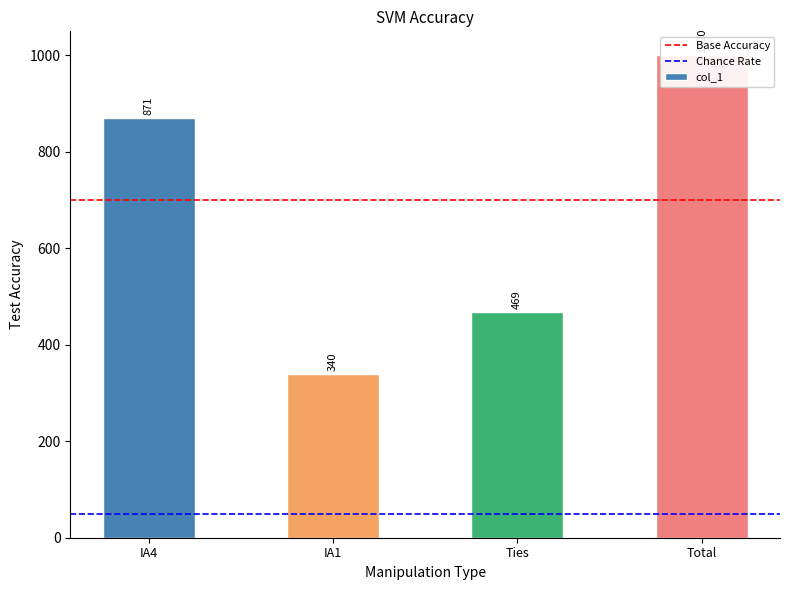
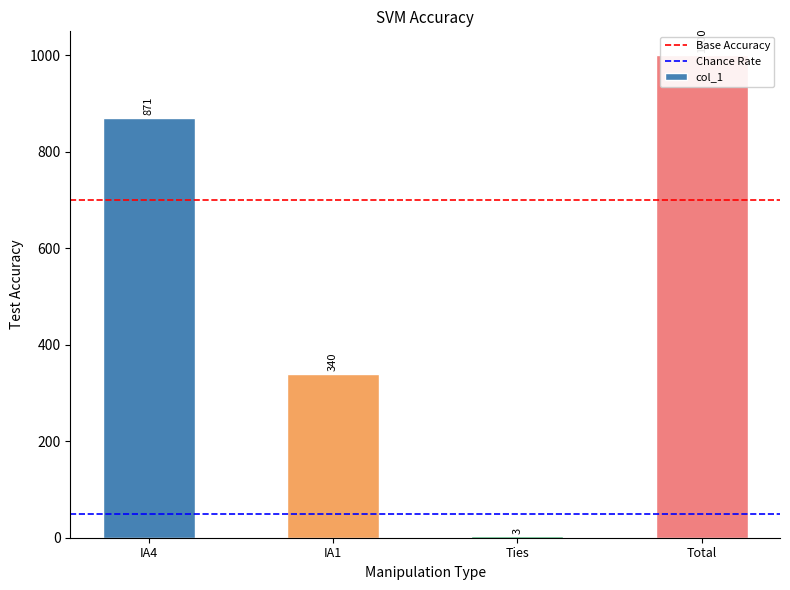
  {
    "IA4": 871,
    "IA1": 340,
-   "Ties": 469
+   "Ties": 3
  }
